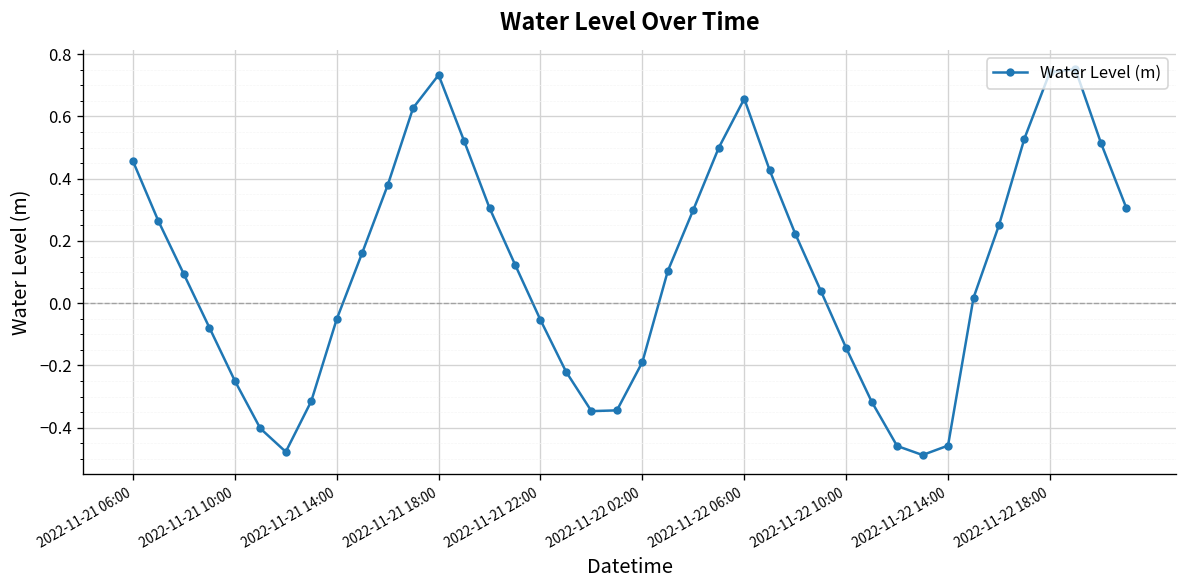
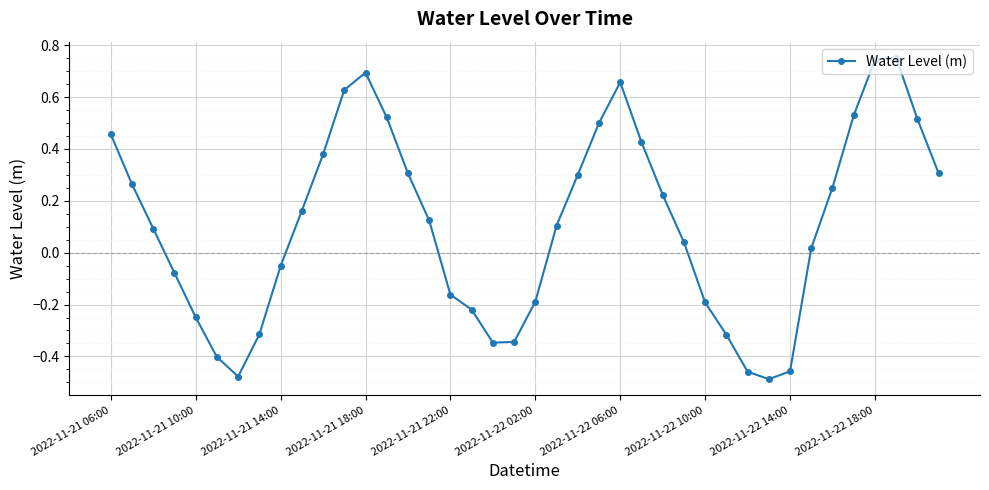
  {
    "2022-11-21 06:00": 0.46,
    "2022-11-21 10:00": -0.25,
    "2022-11-21 14:00": -0.05,
-   "2022-11-21 18:00": 0.73,
-   "2022-11-21 22:00": -0.05,
+   "2022-11-21 18:00": 0.69,
+   "2022-11-21 22:00": -0.16,
    "2022-11-22 02:00": -0.19,
    "2022-11-22 06:00": 0.66,
-   "2022-11-22 10:00": -0.14,
+   "2022-11-22 10:00": -0.19,
    "2022-11-22 14:00": -0.46
  }
